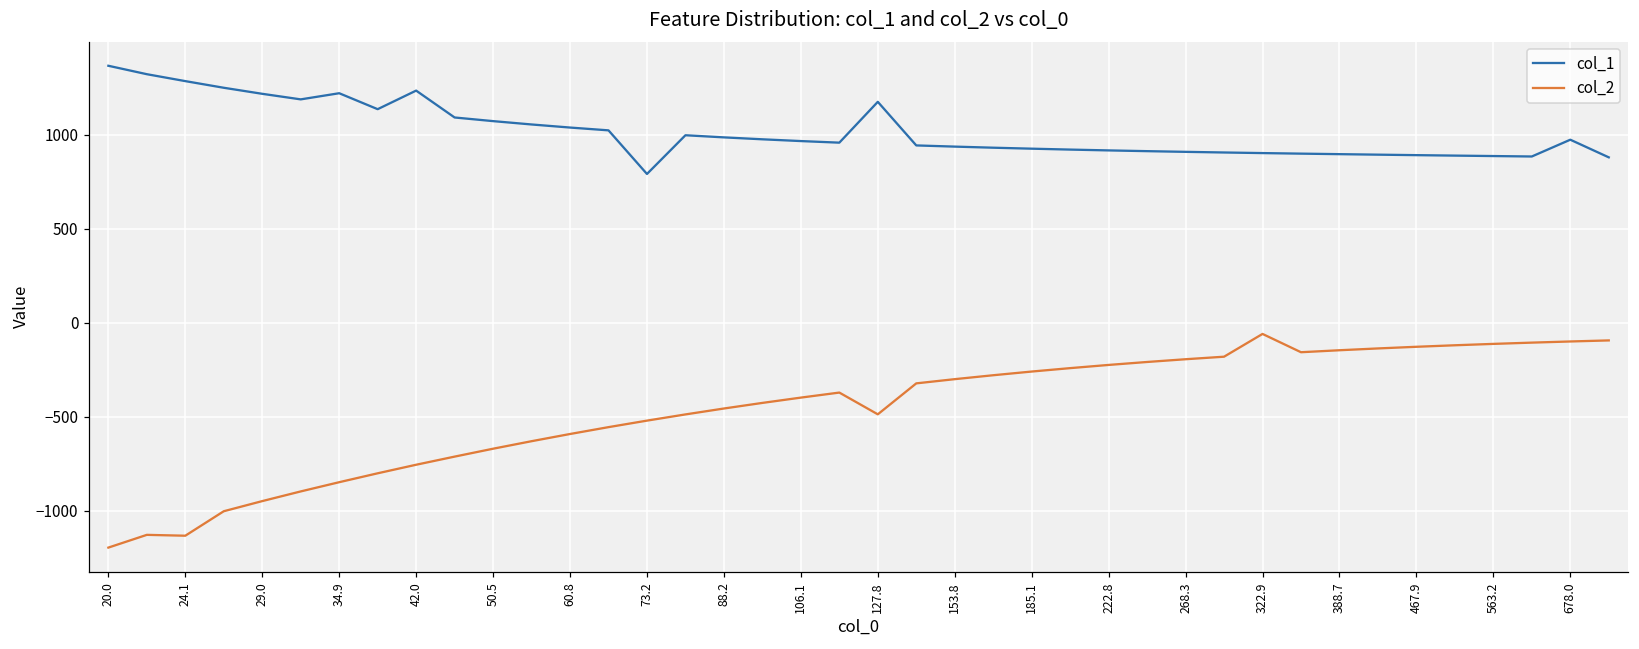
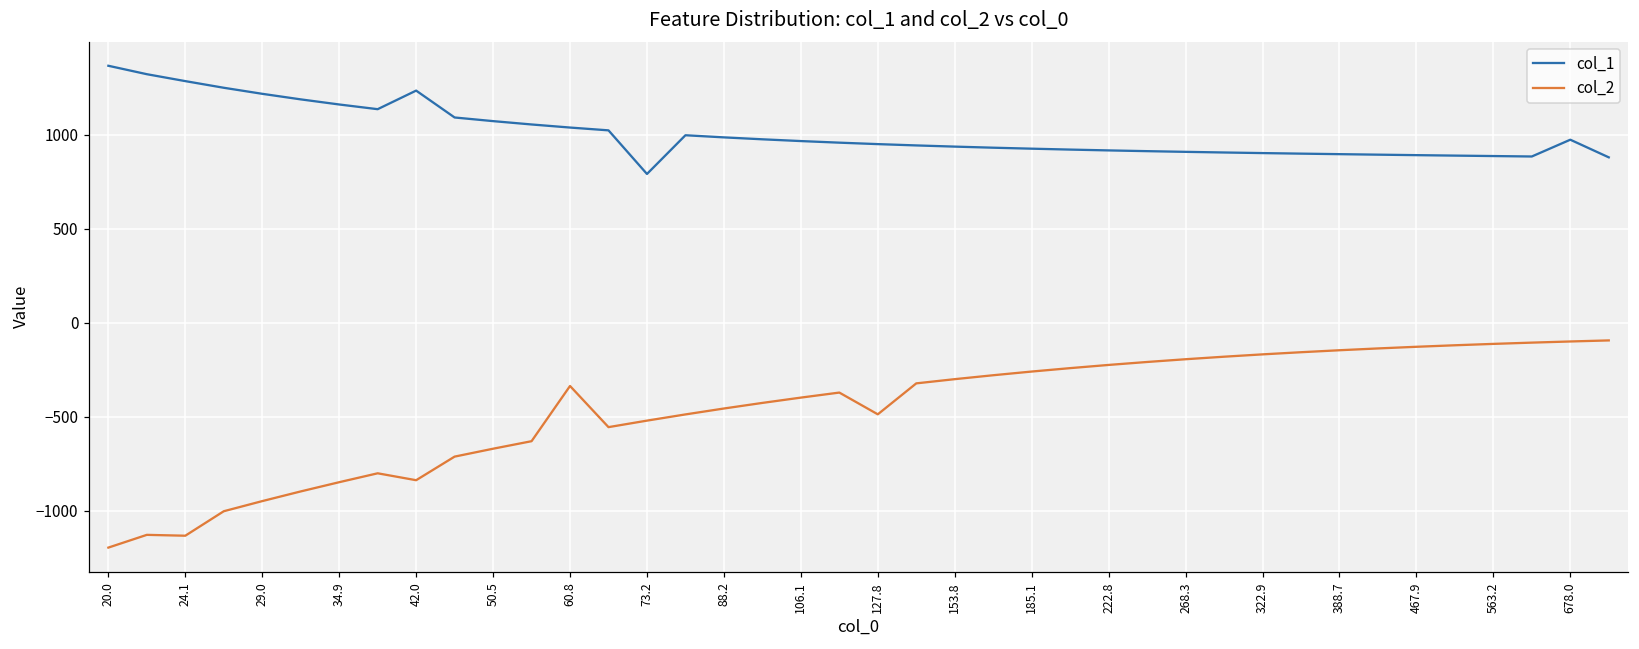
  {
    "col_1": {
      "20.0": 1370,
      "24.1": 1290,
      "29.0": 1220,
-     "34.9": 1220,
+     "34.9": 1160,
      "42.0": 1240,
      "50.5": 1070,
      "60.8": 1040,
      "73.2": 790,
      "88.2": 990,
      "106.1": 970,
-     "127.8": 1180,
+     "127.8": 950,
      "153.8": 940,
      "185.1": 930,
      "222.8": 920,
      "268.3": 910,
      "322.9": 900,
      "388.7": 900,
      "467.9": 890,
      "563.2": 890,
      "678.0": 970
    },
    "col_2": {
      "20.0": -1200,
      "24.1": -1130,
      "29.0": -950,
      "34.9": -850,
-     "42.0": -750,
+     "42.0": -840,
      "50.5": -670,
-     "60.8": -590,
+     "60.8": -340,
      "73.2": -520,
      "88.2": -460,
      "106.1": -400,
      "127.8": -490,
      "153.8": -300,
      "185.1": -260,
      "222.8": -220,
      "268.3": -190,
-     "322.9": -60,
+     "322.9": -170,
      "388.7": -150,
      "467.9": -130,
      "563.2": -110,
      "678.0": -100
    }
  }
